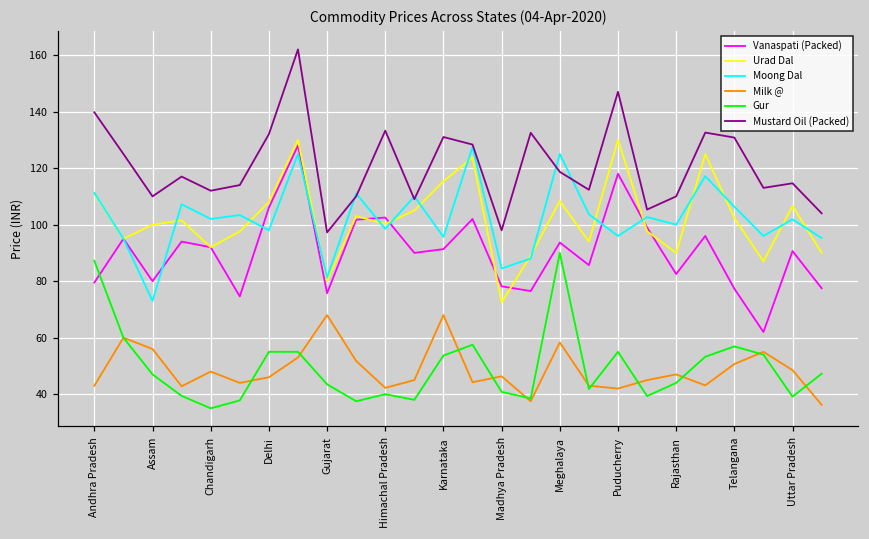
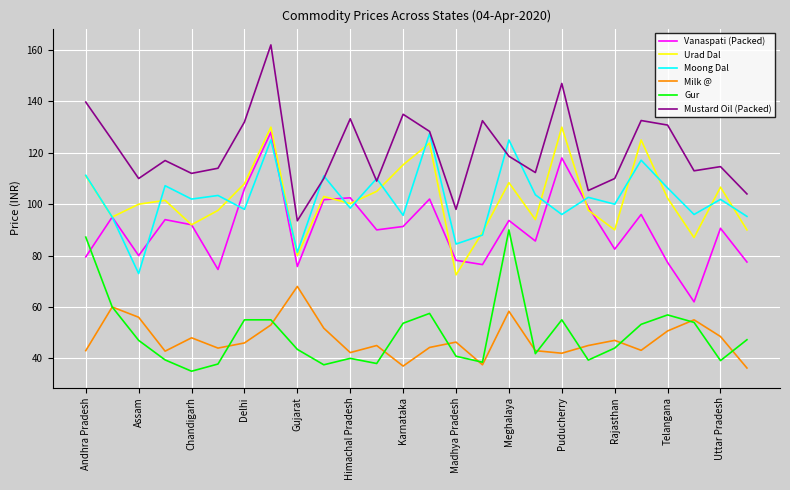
  {
    "Vanaspati (Packed)": {
      "Andhra Pradesh": 80,
      "Assam": 80,
      "Delhi": 106,
      "Gujarat": 76,
      "Himachal Pradesh": 103,
      "Karnataka": 91,
      "Madhya Pradesh": 78,
      "Meghalaya": 94,
      "Puducherry": 118,
      "Rajasthan": 83,
      "Telangana": 77,
      "Uttar Pradesh": 91
    },
    "Urad Dal": {
      "Assam": 100,
      "Delhi": 108,
      "Gujarat": 80,
      "Himachal Pradesh": 100,
      "Karnataka": 115,
      "Madhya Pradesh": 73,
      "Meghalaya": 108,
      "Puducherry": 130,
      "Rajasthan": 90,
      "Telangana": 102,
      "Uttar Pradesh": 107
    },
    "Moong Dal": {
      "Assam": 73,
      "Chandigarh": 102,
      "Delhi": 98,
      "Gujarat": 81,
      "Himachal Pradesh": 99,
      "Karnataka": 96,
      "Madhya Pradesh": 85,
      "Meghalaya": 125,
      "Puducherry": 96,
      "Rajasthan": 100,
      "Telangana": 106,
      "Uttar Pradesh": 102
    },
    "Milk @": {
      "Andhra Pradesh": 43,
      "Assam": 56,
      "Chandigarh": 48,
      "Delhi": 46,
      "Gujarat": 68,
      "Himachal Pradesh": 42,
-     "Karnataka": 68,
+     "Karnataka": 37,
      "Madhya Pradesh": 46,
      "Meghalaya": 58,
      "Puducherry": 42,
      "Rajasthan": 47,
      "Telangana": 51,
      "Uttar Pradesh": 49
    },
    "Gur": {
      "Andhra Pradesh": 87,
      "Assam": 47,
      "Chandigarh": 35,
      "Delhi": 55,
      "Gujarat": 44,
      "Himachal Pradesh": 40,
      "Karnataka": 54,
      "Madhya Pradesh": 41,
      "Meghalaya": 90,
      "Puducherry": 55,
      "Rajasthan": 44,
      "Telangana": 57,
      "Uttar Pradesh": 39
    },
    "Mustard Oil (Packed)": {
      "Andhra Pradesh": 140,
      "Assam": 110,
      "Chandigarh": 112,
      "Delhi": 132,
-     "Gujarat": 97,
+     "Gujarat": 94,
      "Himachal Pradesh": 133,
-     "Karnataka": 131,
+     "Karnataka": 135,
      "Madhya Pradesh": 98,
      "Meghalaya": 119,
      "Puducherry": 147,
      "Rajasthan": 110,
      "Telangana": 131,
      "Uttar Pradesh": 115
    }
  }
